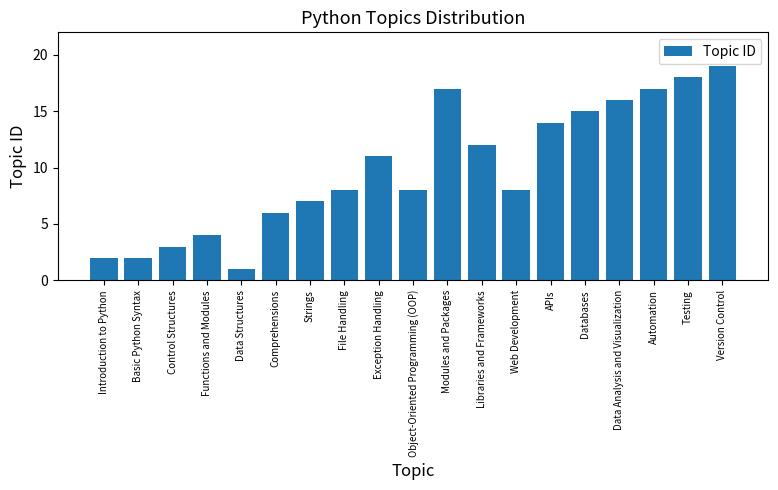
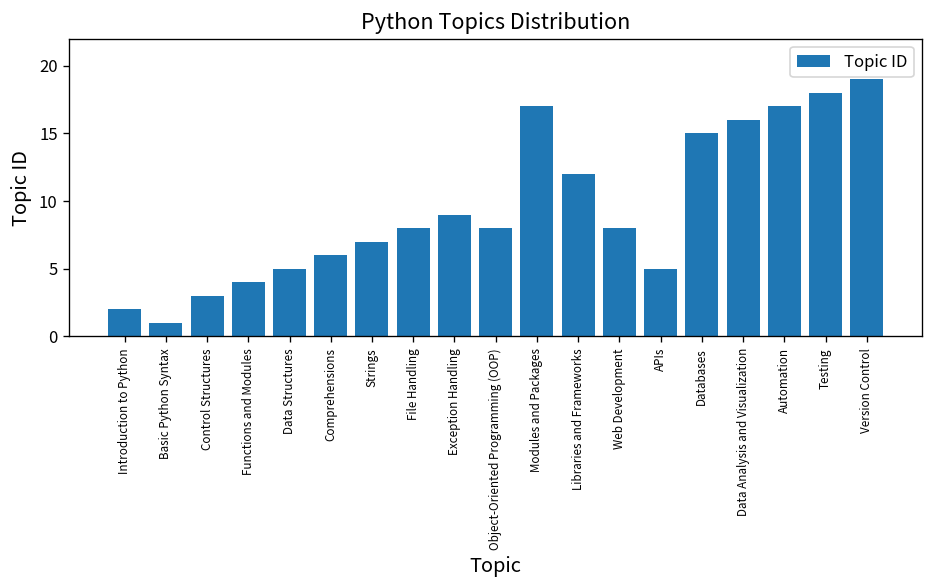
  {
    "Introduction to Python": 2,
-   "Basic Python Syntax": 2,
+   "Basic Python Syntax": 1,
    "Control Structures": 3,
    "Functions and Modules": 4,
-   "Data Structures": 1,
+   "Data Structures": 5,
    "Comprehensions": 6,
    "Strings": 7,
    "File Handling": 8,
-   "Exception Handling": 11,
+   "Exception Handling": 9,
    "Object-Oriented Programming (OOP)": 8,
    "Modules and Packages": 17,
    "Libraries and Frameworks": 12,
    "Web Development": 8,
-   "APIs": 14,
+   "APIs": 5,
    "Databases": 15,
    "Data Analysis and Visualization": 16,
    "Automation": 17,
    "Testing": 18,
    "Version Control": 19
  }
